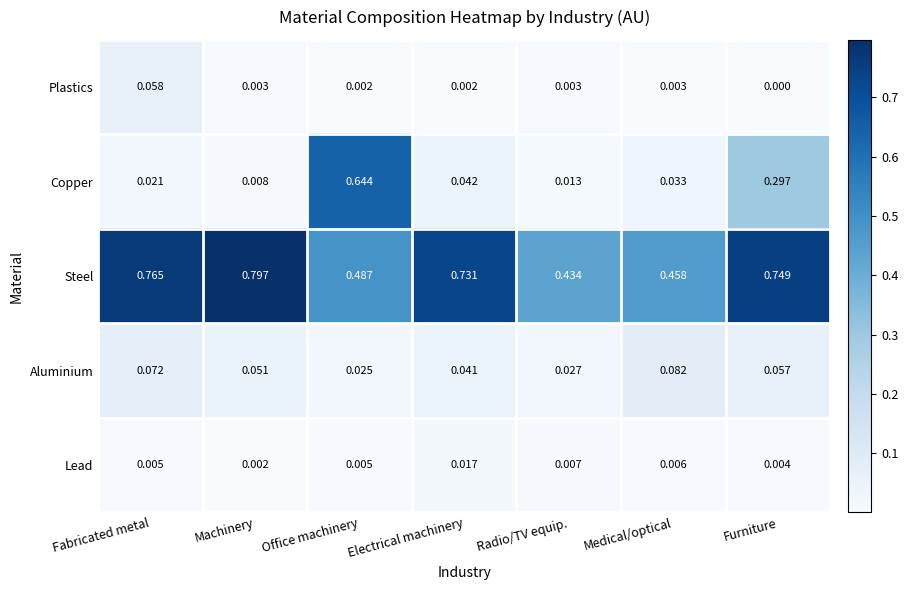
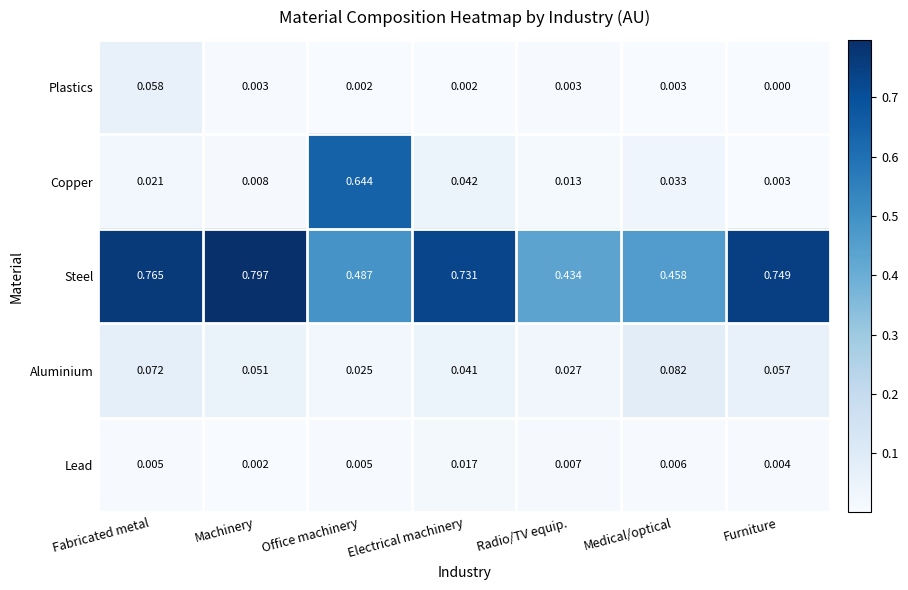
  {
    "Plastics": {
      "Fabricated metal": 0.058,
      "Machinery": 0.003,
      "Office machinery": 0.002,
      "Electrical machinery": 0.002,
      "Radio/TV equip.": 0.003,
      "Medical/optical": 0.003,
      "Furniture": 0.000
    },
    "Copper": {
      "Fabricated metal": 0.021,
      "Machinery": 0.008,
      "Office machinery": 0.644,
      "Electrical machinery": 0.042,
      "Radio/TV equip.": 0.013,
      "Medical/optical": 0.033,
-     "Furniture": 0.297
+     "Furniture": 0.003
    },
    "Steel": {
      "Fabricated metal": 0.765,
      "Machinery": 0.797,
      "Office machinery": 0.487,
      "Electrical machinery": 0.731,
      "Radio/TV equip.": 0.434,
      "Medical/optical": 0.458,
      "Furniture": 0.749
    },
    "Aluminium": {
      "Fabricated metal": 0.072,
      "Machinery": 0.051,
      "Office machinery": 0.025,
      "Electrical machinery": 0.041,
      "Radio/TV equip.": 0.027,
      "Medical/optical": 0.082,
      "Furniture": 0.057
    },
    "Lead": {
      "Fabricated metal": 0.005,
      "Machinery": 0.002,
      "Office machinery": 0.005,
      "Electrical machinery": 0.017,
      "Radio/TV equip.": 0.007,
      "Medical/optical": 0.006,
      "Furniture": 0.004
    }
  }
